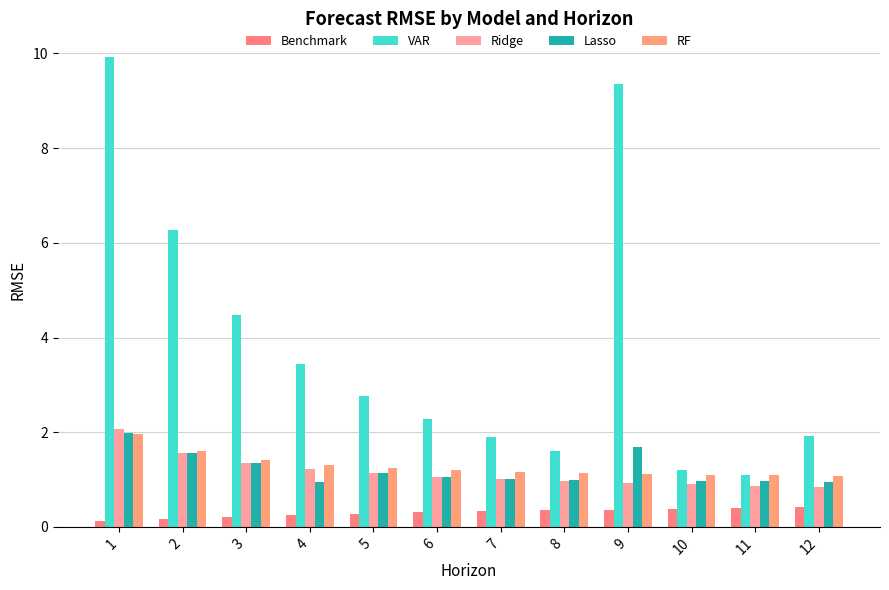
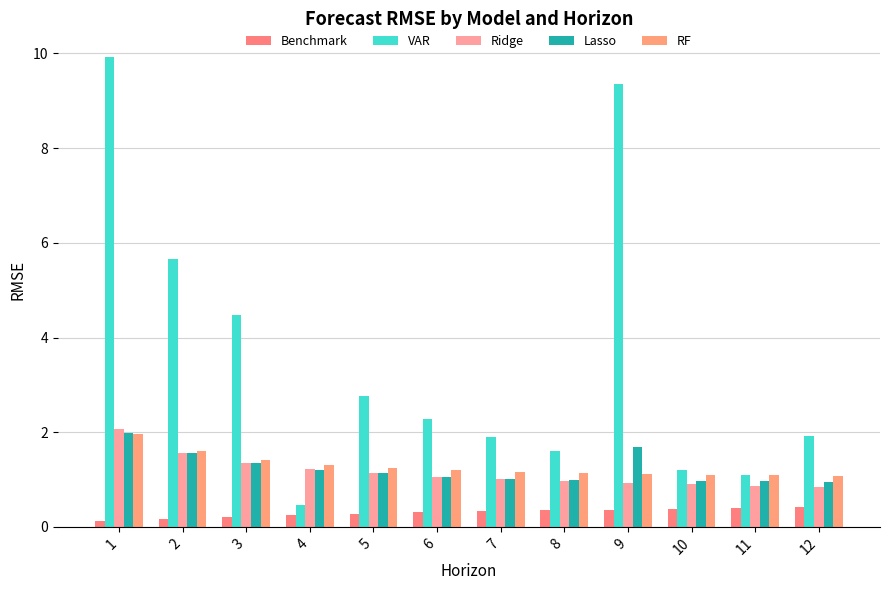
  {
    "VAR": {
      "1": 9.9,
-     "2": 6.3,
+     "2": 5.7,
      "3": 4.5,
-     "4": 3.4,
+     "4": 0.5,
      "5": 2.8,
      "6": 2.3,
      "7": 1.9,
      "8": 1.6,
      "9": 9.3,
      "10": 1.2,
      "11": 1.1,
      "12": 1.9
    },
    "Lasso": {
      "1": 2.0,
      "2": 1.6,
      "3": 1.3,
-     "4": 1.0,
+     "4": 1.2,
      "5": 1.1,
      "6": 1.1,
      "7": 1.0,
      "8": 1.0,
      "9": 1.7,
      "10": 1.0,
      "11": 1.0,
      "12": 1.0
    }
  }
